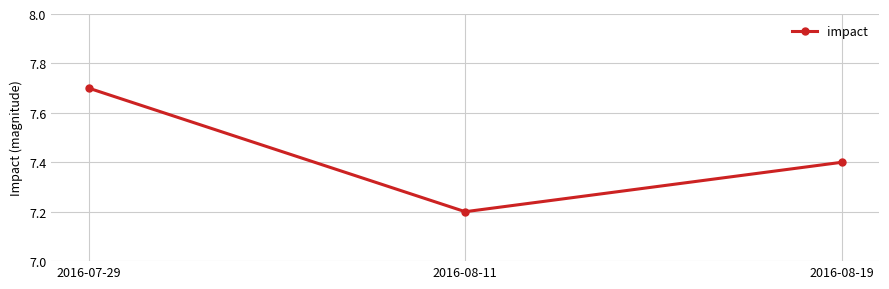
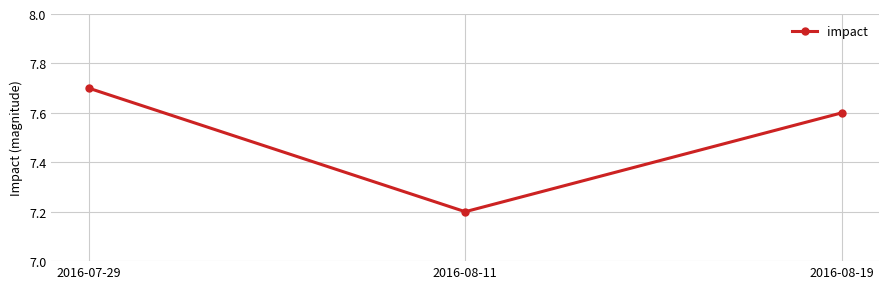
  {
    "2016-07-29": 7.7,
    "2016-08-11": 7.2,
-   "2016-08-19": 7.4
+   "2016-08-19": 7.6
  }
